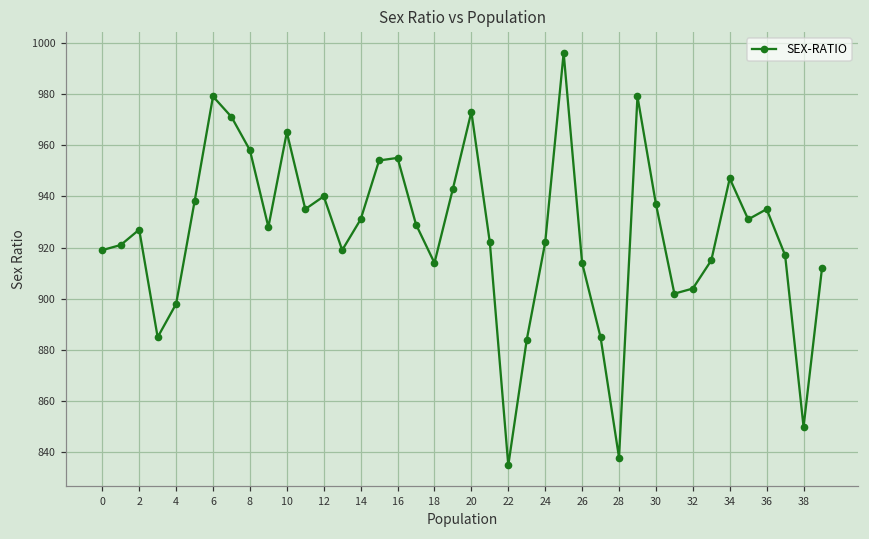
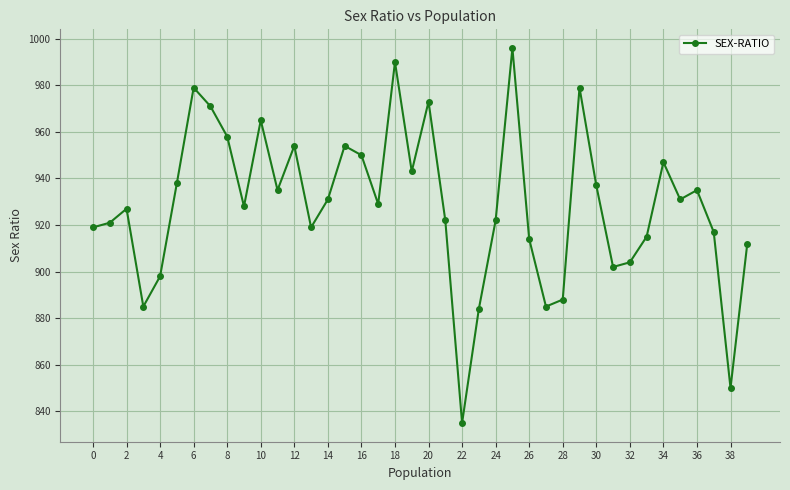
  {
    "0": 919,
    "2": 927,
    "4": 898,
    "6": 979,
    "8": 958,
    "10": 965,
-   "12": 940,
+   "12": 954,
    "14": 931,
-   "16": 955,
-   "18": 914,
+   "16": 950,
+   "18": 990,
    "20": 973,
    "22": 835,
    "24": 922,
    "26": 914,
-   "28": 838,
+   "28": 888,
    "30": 937,
    "32": 904,
    "34": 947,
    "36": 935,
    "38": 850
  }
